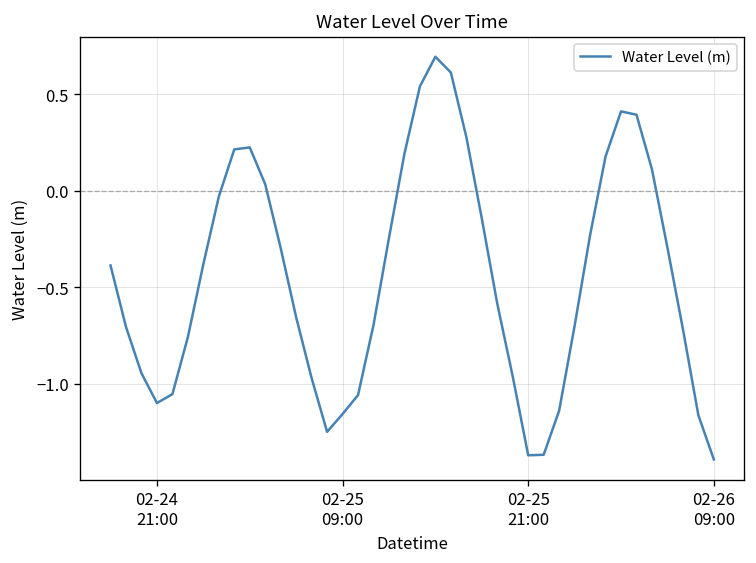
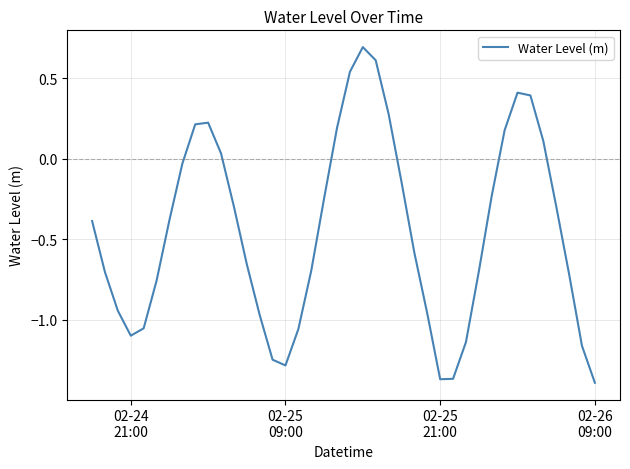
  {
    "02-24 21:00": -1.10,
-   "02-25 09:00": -1.16,
+   "02-25 09:00": -1.29,
    "02-25 21:00": -1.37,
    "02-26 09:00": -1.39
  }
